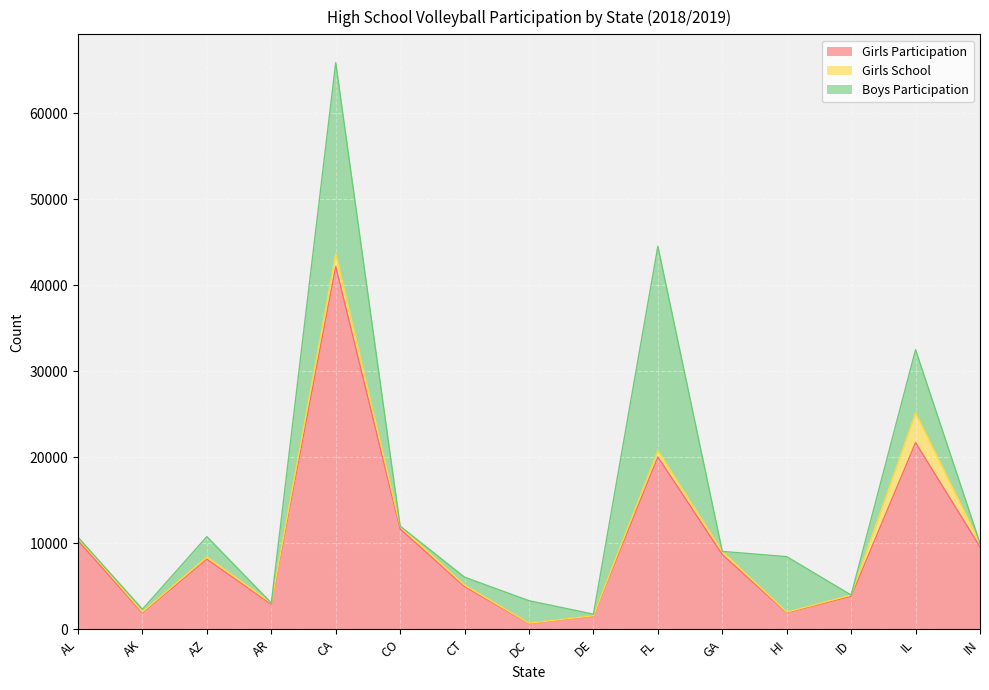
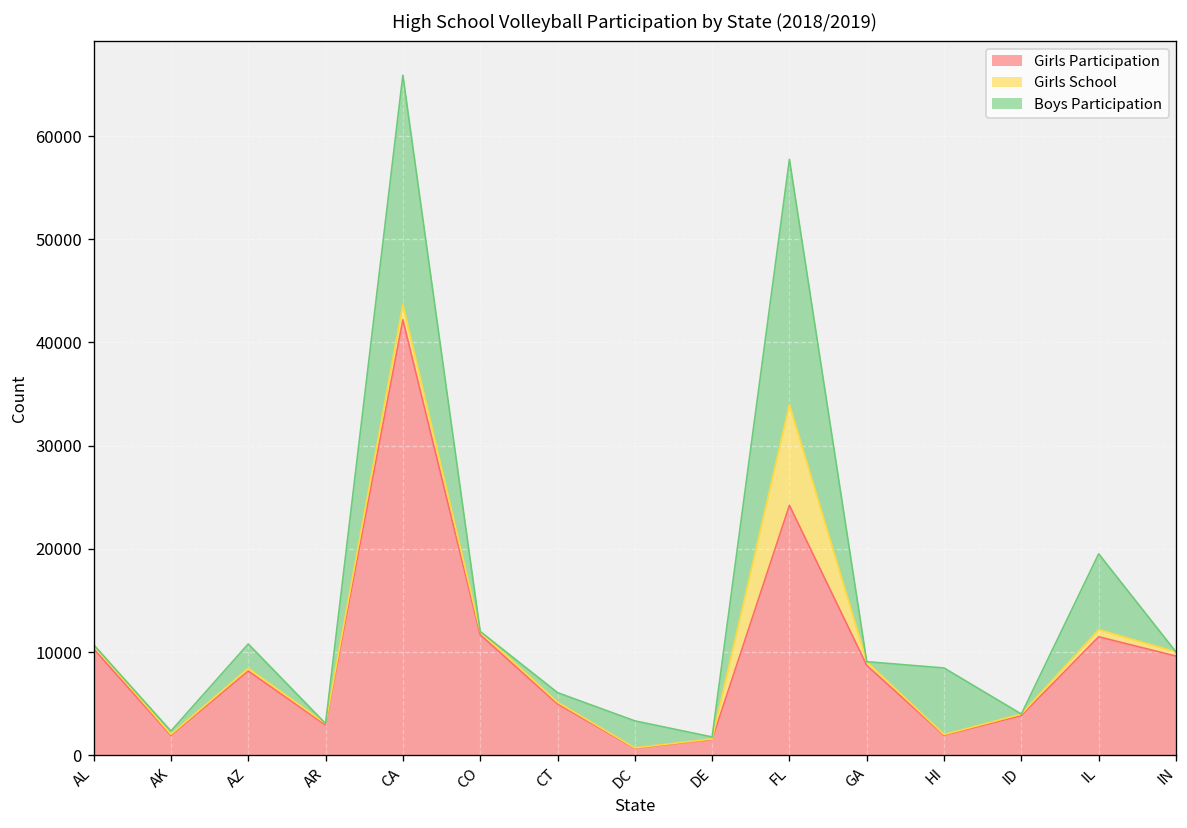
  {
    "Girls Participation": {
      "AL": 10000,
      "CA": 42000,
      "CO": 12000,
-     "FL": 20000,
+     "FL": 24000,
      "GA": 9000,
-     "IL": 22000,
+     "IL": 11000,
      "IN": 10000
    },
    "Girls School": {
      "CA": 1000,
-     "FL": 1000,
-     "IL": 3000
+     "FL": 10000,
+     "IL": 1000
    },
    "Boys Participation": {
      "AK": 0,
      "AZ": 2000,
      "CA": 22000,
      "CT": 1000,
      "DC": 3000,
      "FL": 24000,
      "HI": 6000,
      "IL": 7000
    }
  }
